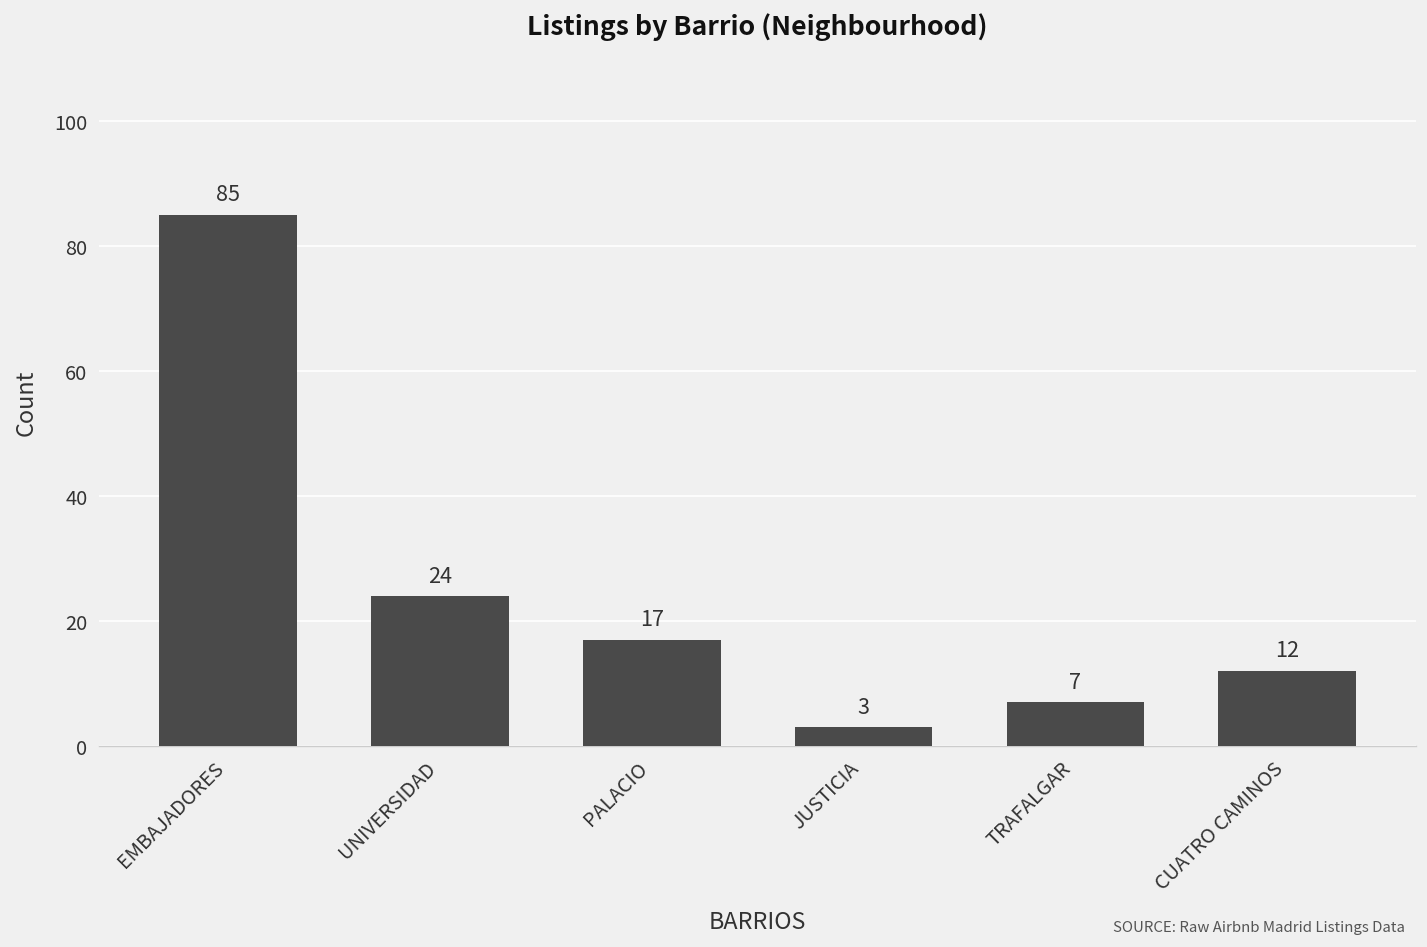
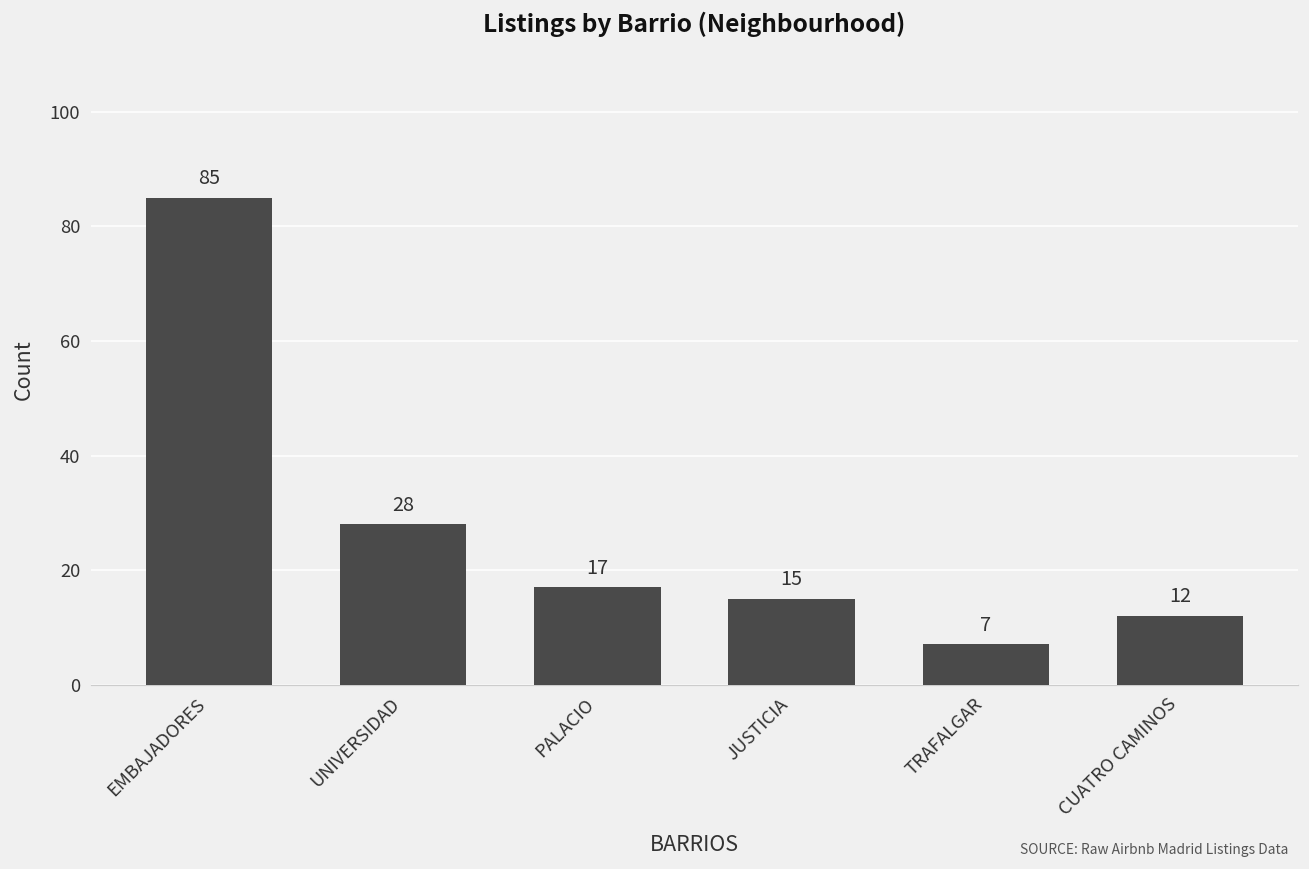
  {
    "EMBAJADORES": 85,
-   "UNIVERSIDAD": 24,
+   "UNIVERSIDAD": 28,
    "PALACIO": 17,
-   "JUSTICIA": 3,
+   "JUSTICIA": 15,
    "TRAFALGAR": 7,
    "CUATRO CAMINOS": 12
  }
